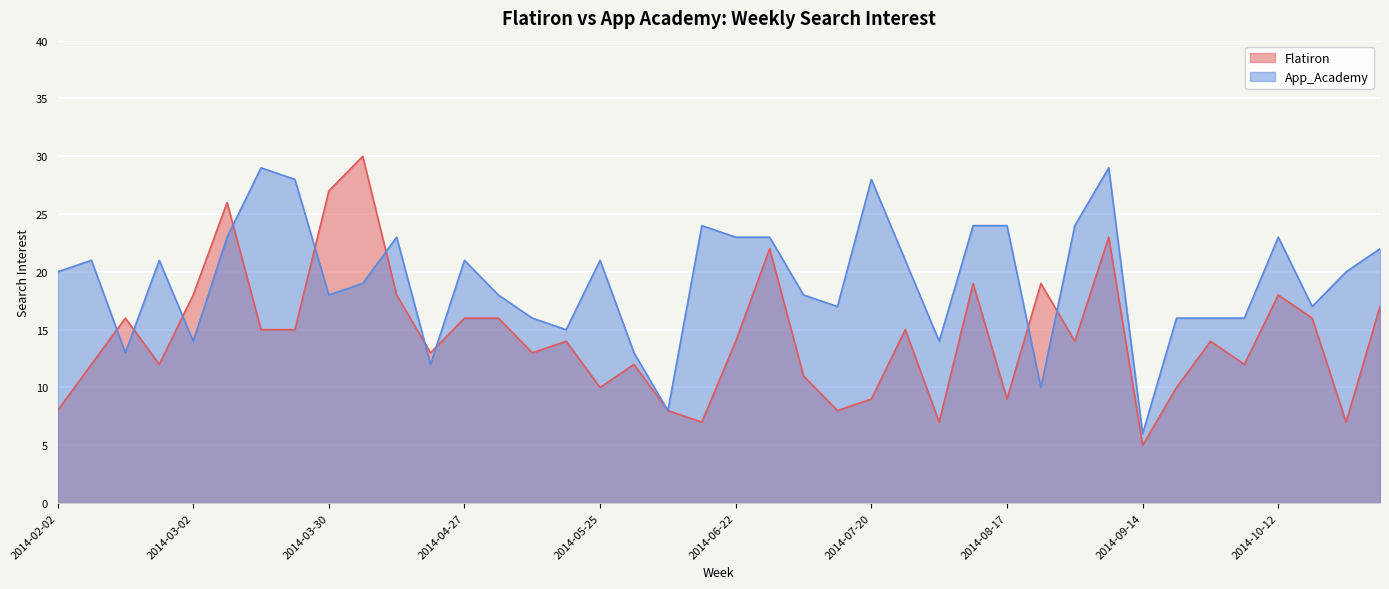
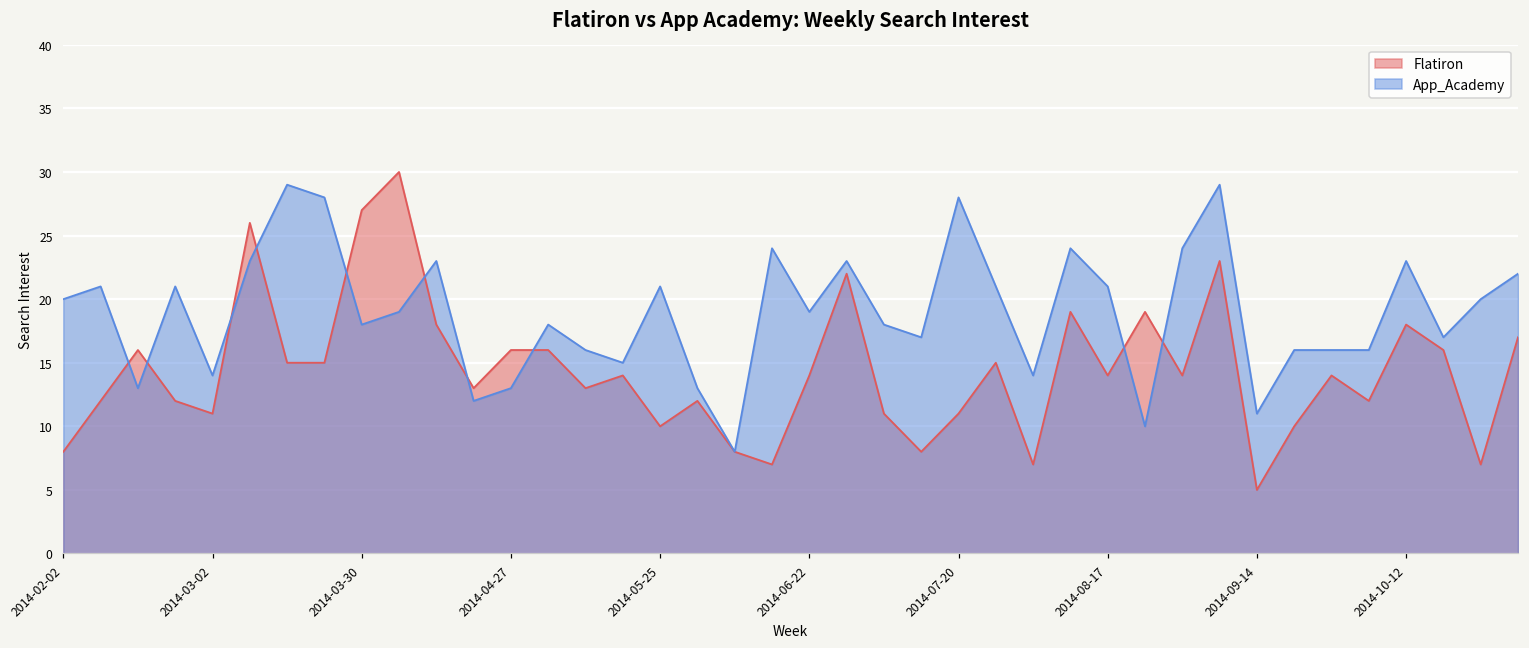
  {
    "Flatiron": {
      "2014-02-02": 8,
-     "2014-03-02": 18,
+     "2014-03-02": 11,
      "2014-03-30": 27,
      "2014-04-27": 16,
      "2014-05-25": 10,
      "2014-06-22": 14,
-     "2014-07-20": 9,
-     "2014-08-17": 9,
+     "2014-07-20": 11,
+     "2014-08-17": 14,
      "2014-09-14": 5,
      "2014-10-12": 18
    },
    "App_Academy": {
      "2014-02-02": 20,
      "2014-03-02": 14,
      "2014-03-30": 18,
-     "2014-04-27": 21,
+     "2014-04-27": 13,
      "2014-05-25": 21,
-     "2014-06-22": 23,
+     "2014-06-22": 19,
      "2014-07-20": 28,
-     "2014-08-17": 24,
-     "2014-09-14": 6,
+     "2014-08-17": 21,
+     "2014-09-14": 11,
      "2014-10-12": 23
    }
  }
